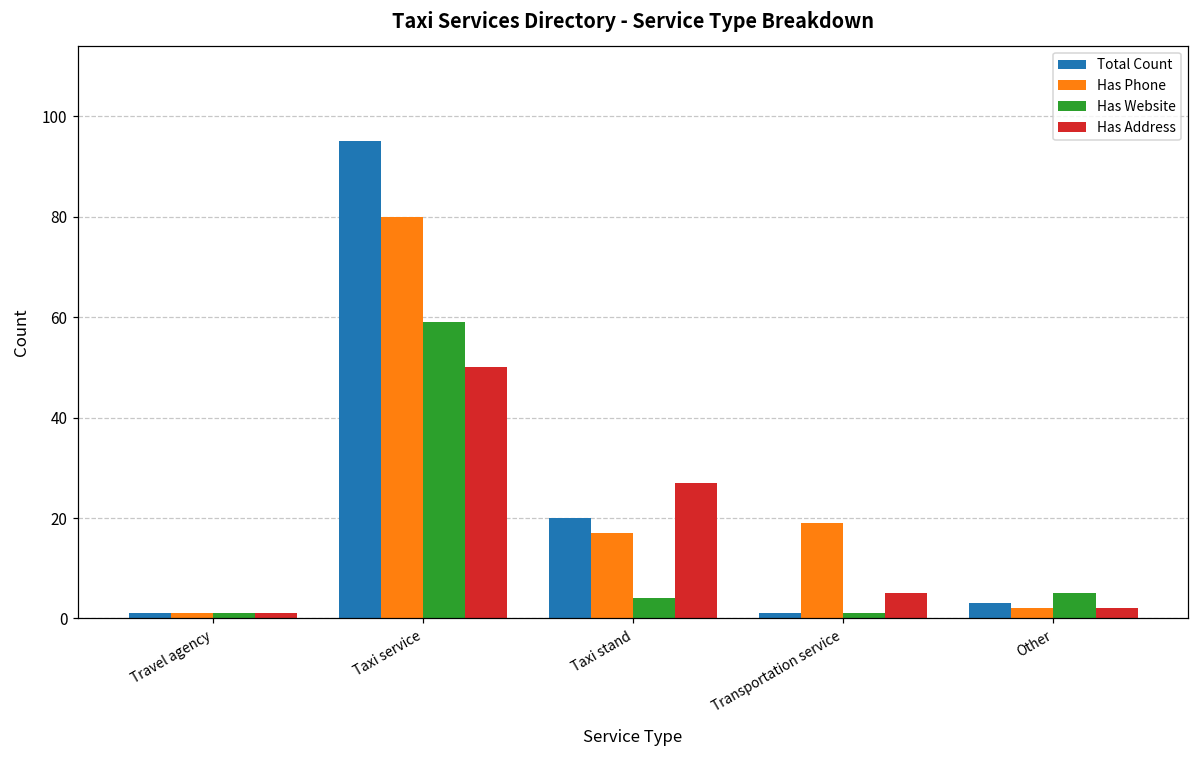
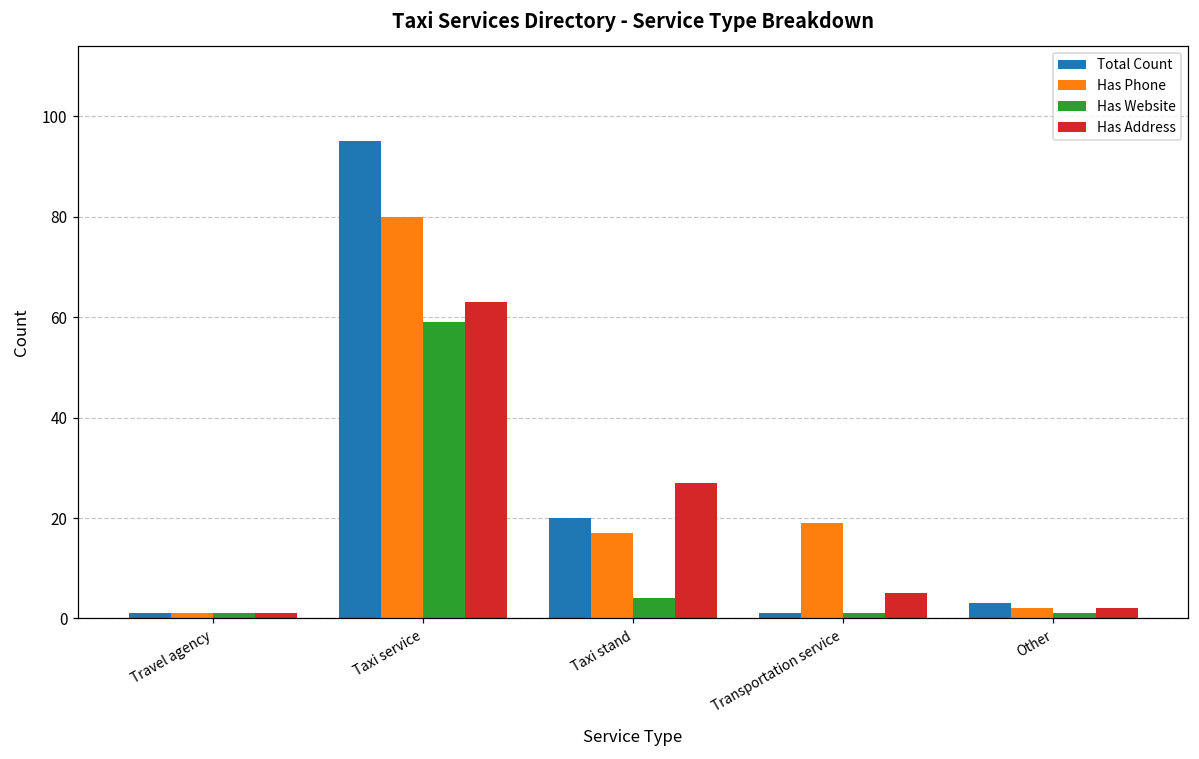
  {
    "Total Count": {
      "Travel agency": 1,
      "Taxi service": 95,
      "Taxi stand": 20,
      "Transportation service": 1,
      "Other": 3
    },
    "Has Phone": {
      "Travel agency": 1,
      "Taxi service": 80,
      "Taxi stand": 17,
      "Transportation service": 19,
      "Other": 2
    },
    "Has Website": {
      "Travel agency": 1,
      "Taxi service": 59,
      "Taxi stand": 4,
      "Transportation service": 1,
-     "Other": 5
+     "Other": 1
    },
    "Has Address": {
      "Travel agency": 1,
-     "Taxi service": 50,
+     "Taxi service": 63,
      "Taxi stand": 27,
      "Transportation service": 5,
      "Other": 2
    }
  }
